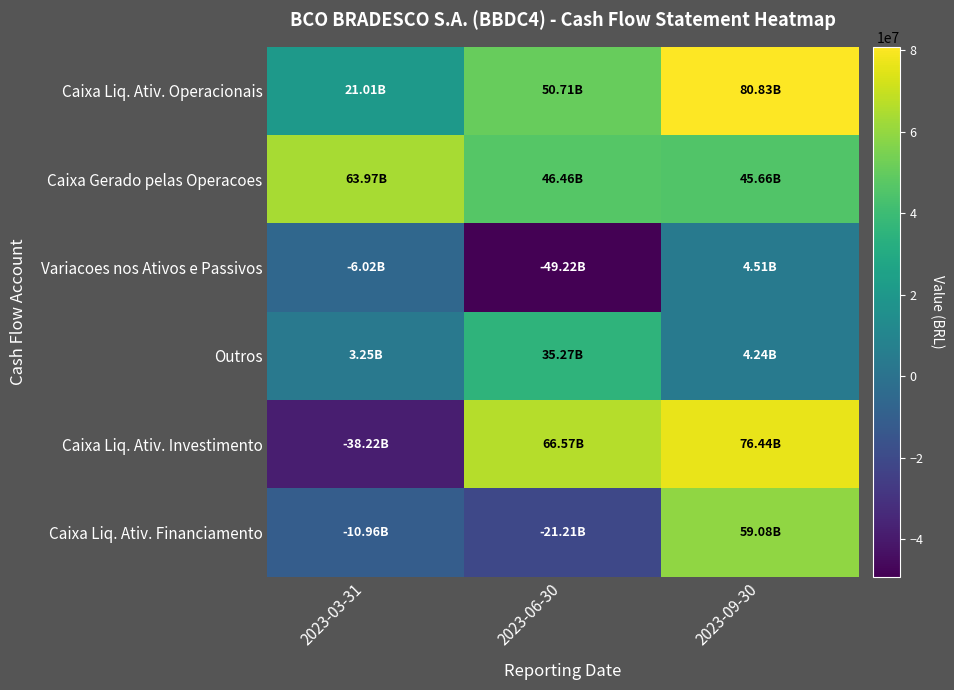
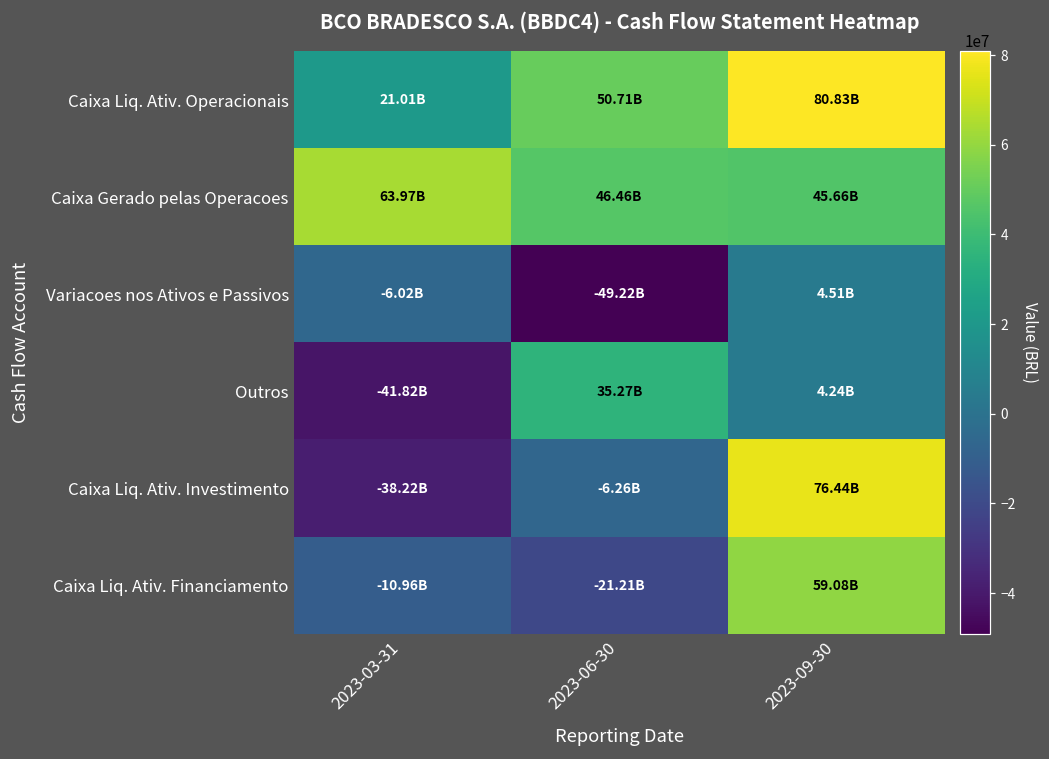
  {
    "Caixa Liq. Ativ. Operacionais": {
      "2023-03-31": "21.01B",
      "2023-06-30": "50.71B",
      "2023-09-30": "80.83B"
    },
    "Caixa Gerado pelas Operacoes": {
      "2023-03-31": "63.97B",
      "2023-06-30": "46.46B",
      "2023-09-30": "45.66B"
    },
    "Variacoes nos Ativos e Passivos": {
      "2023-03-31": "-6.02B",
      "2023-06-30": "-49.22B",
      "2023-09-30": "4.51B"
    },
    "Outros": {
-     "2023-03-31": "3.25B",
+     "2023-03-31": "-41.82B",
      "2023-06-30": "35.27B",
      "2023-09-30": "4.24B"
    },
    "Caixa Liq. Ativ. Investimento": {
      "2023-03-31": "-38.22B",
-     "2023-06-30": "66.57B",
+     "2023-06-30": "-6.26B",
      "2023-09-30": "76.44B"
    },
    "Caixa Liq. Ativ. Financiamento": {
      "2023-03-31": "-10.96B",
      "2023-06-30": "-21.21B",
      "2023-09-30": "59.08B"
    }
  }
